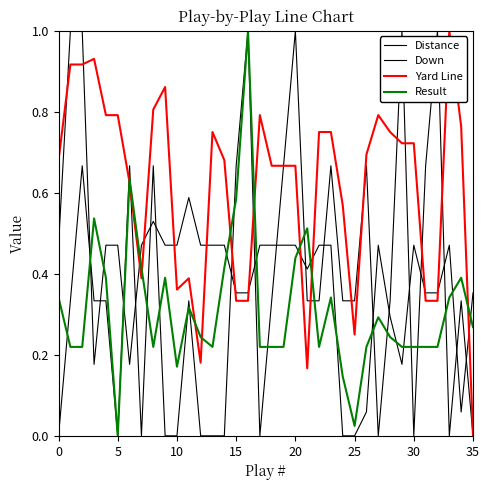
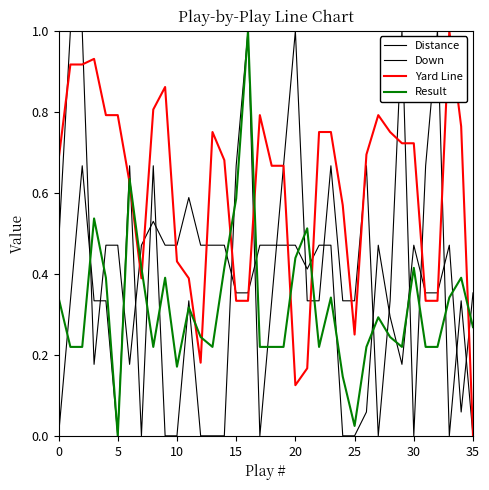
  {
    "Yard Line": {
      "0": 0.68,
      "5": 0.79,
-     "10": 0.36,
+     "10": 0.43,
      "15": 0.33,
-     "20": 0.67,
+     "20": 0.13,
      "25": 0.25,
      "30": 0.72
    },
    "Result": {
      "0": 0.34,
      "10": 0.17,
      "15": 0.59,
      "20": 0.44,
      "25": 0.02,
-     "30": 0.22,
+     "30": 0.41,
      "35": 0.27
    }
  }
